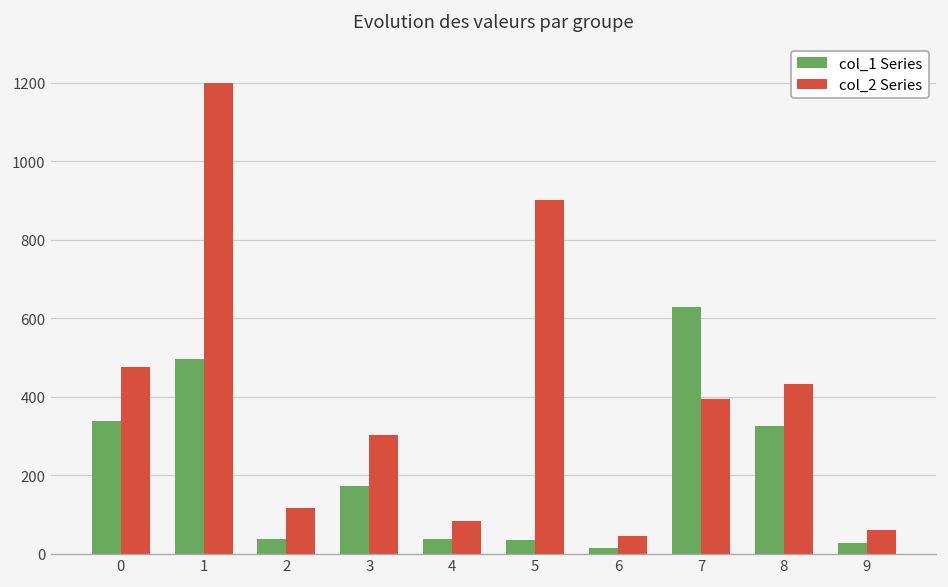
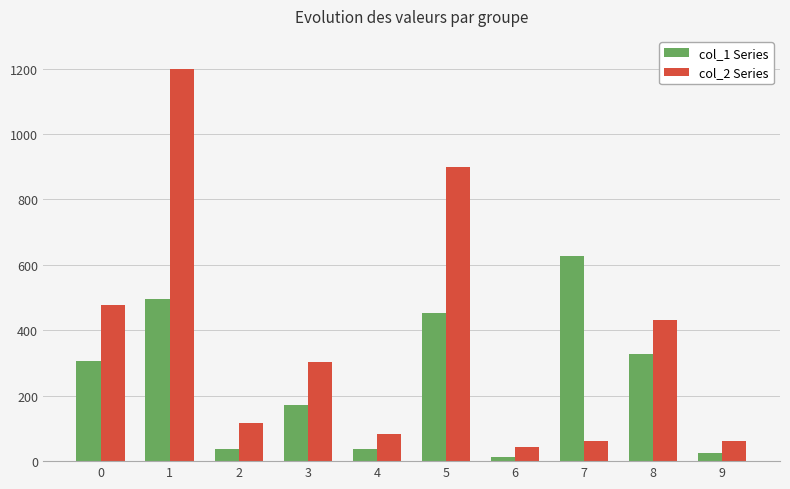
  {
    "col_1 Series": {
-     "0": 340,
+     "0": 310,
      "1": 500,
      "2": 40,
      "3": 170,
      "4": 40,
-     "5": 40,
+     "5": 450,
      "6": 10,
      "7": 630,
      "8": 330,
      "9": 30
    },
    "col_2 Series": {
      "0": 480,
      "1": 1200,
      "2": 120,
      "3": 300,
      "4": 80,
      "5": 900,
      "6": 40,
-     "7": 390,
+     "7": 60,
      "8": 430,
      "9": 60
    }
  }
